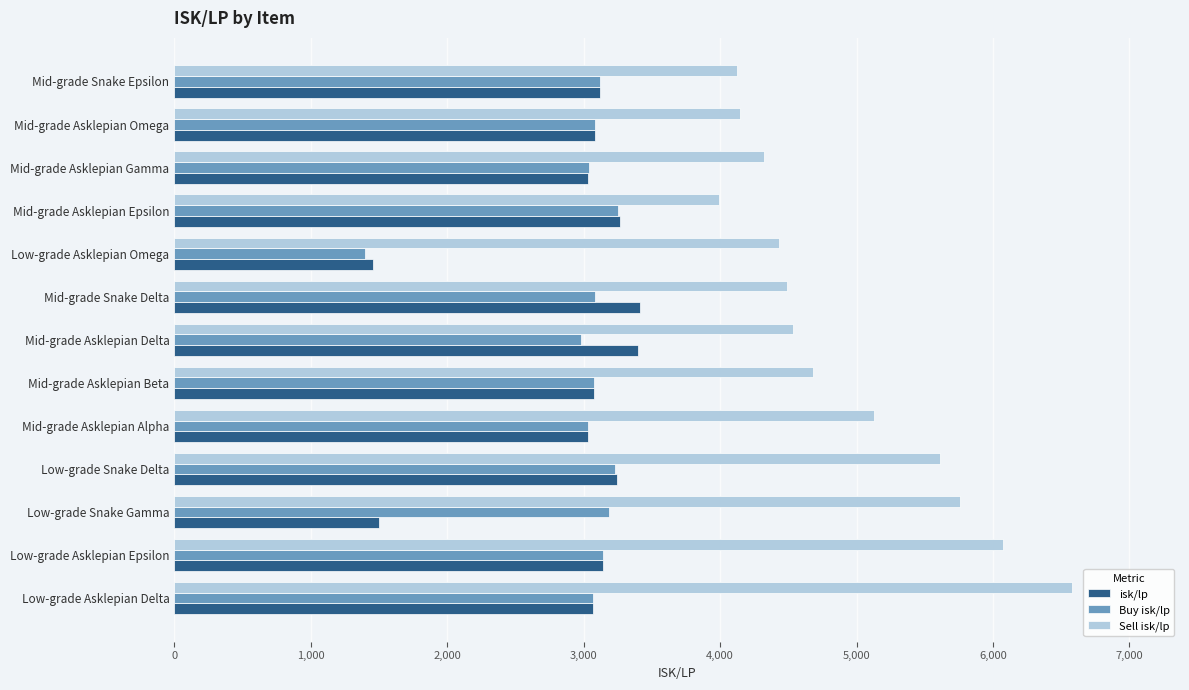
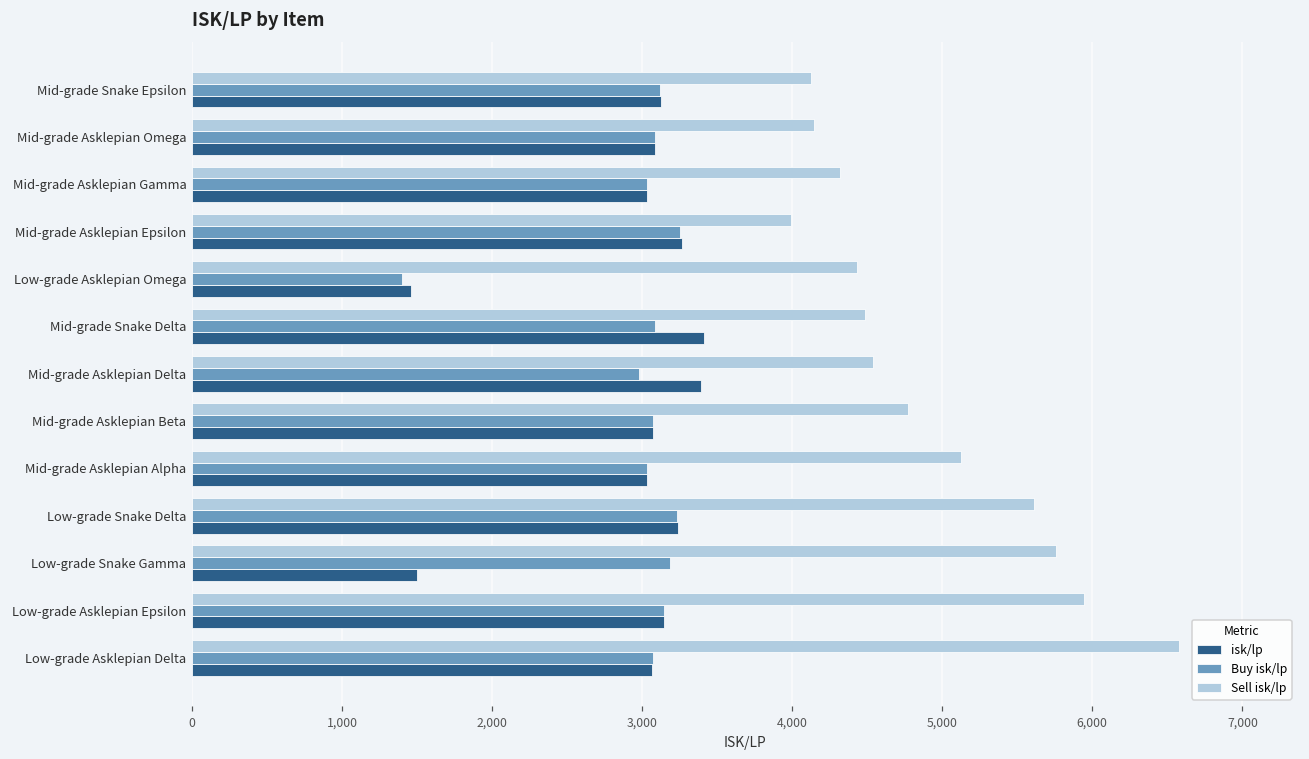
  {
    "isk/lp": {
      "Mid-grade Snake Epsilon": "3,120",
      "Mid-grade Asklepian Omega": "3,090",
      "Mid-grade Asklepian Gamma": "3,030",
      "Mid-grade Asklepian Epsilon": "3,270",
      "Low-grade Asklepian Omega": "1,460",
      "Mid-grade Snake Delta": "3,410",
      "Mid-grade Asklepian Delta": "3,400",
      "Mid-grade Asklepian Beta": "3,070",
      "Mid-grade Asklepian Alpha": "3,030",
      "Low-grade Snake Delta": "3,240",
      "Low-grade Snake Gamma": "1,500",
      "Low-grade Asklepian Epsilon": "3,150",
      "Low-grade Asklepian Delta": "3,070"
    },
    "Buy isk/lp": {
      "Mid-grade Snake Epsilon": "3,120",
      "Mid-grade Asklepian Omega": "3,080",
      "Mid-grade Asklepian Gamma": "3,040",
      "Mid-grade Asklepian Epsilon": "3,250",
      "Low-grade Asklepian Omega": "1,400",
      "Mid-grade Snake Delta": "3,090",
      "Mid-grade Asklepian Delta": "2,980",
      "Mid-grade Asklepian Beta": "3,070",
      "Mid-grade Asklepian Alpha": "3,030",
      "Low-grade Snake Delta": "3,230",
      "Low-grade Snake Gamma": "3,180",
      "Low-grade Asklepian Epsilon": "3,150",
      "Low-grade Asklepian Delta": "3,070"
    },
    "Sell isk/lp": {
      "Mid-grade Snake Epsilon": "4,130",
      "Mid-grade Asklepian Omega": "4,140",
      "Mid-grade Asklepian Gamma": "4,320",
      "Mid-grade Asklepian Epsilon": "3,990",
      "Low-grade Asklepian Omega": "4,430",
      "Mid-grade Snake Delta": "4,490",
      "Mid-grade Asklepian Delta": "4,540",
-     "Mid-grade Asklepian Beta": "4,680",
+     "Mid-grade Asklepian Beta": "4,770",
      "Mid-grade Asklepian Alpha": "5,130",
      "Low-grade Snake Delta": "5,610",
      "Low-grade Snake Gamma": "5,760",
-     "Low-grade Asklepian Epsilon": "6,070",
+     "Low-grade Asklepian Epsilon": "5,940",
      "Low-grade Asklepian Delta": "6,580"
    }
  }
